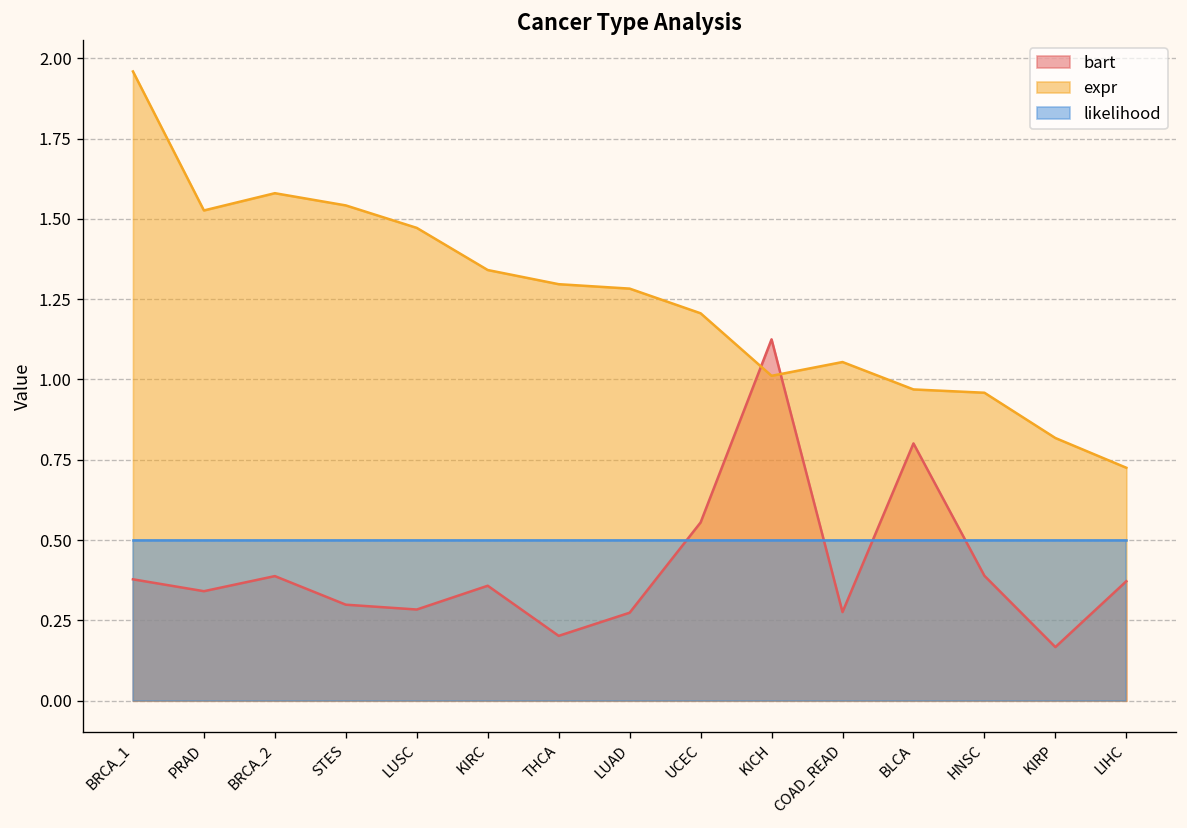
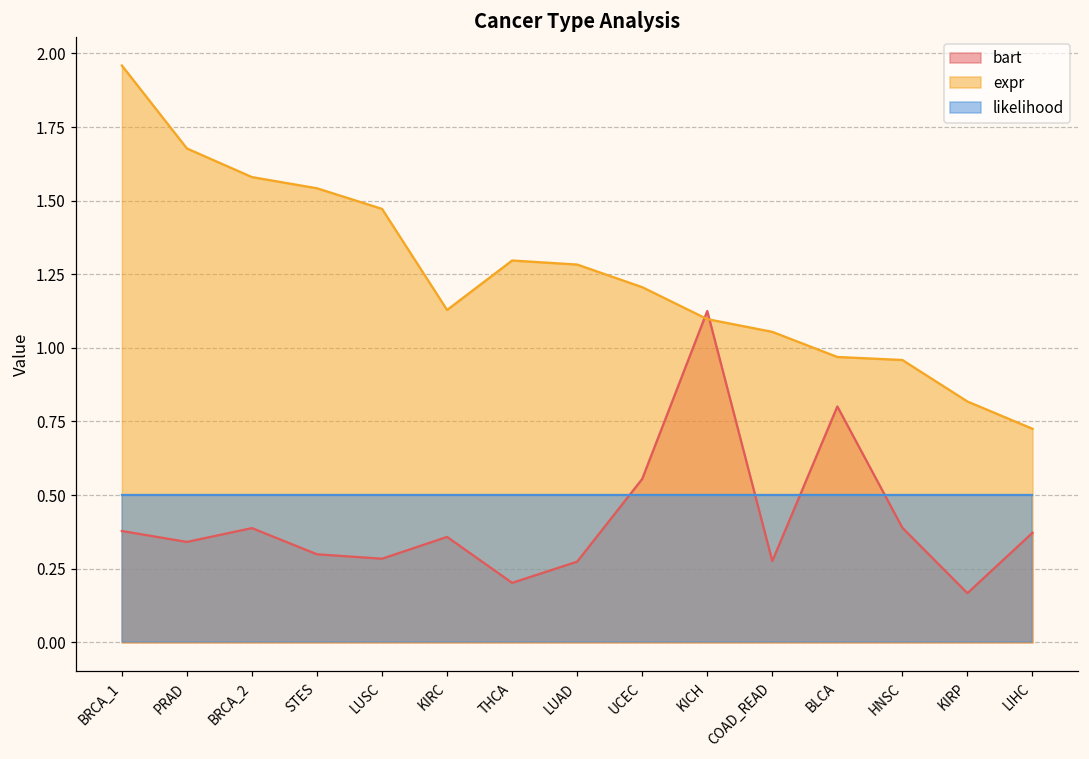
  {
    "bart": {
      "BRCA_1": 0.38,
      "PRAD": 0.34,
      "BRCA_2": 0.39,
      "STES": 0.30,
      "LUSC": 0.28,
      "KIRC": 0.36,
      "THCA": 0.20,
      "LUAD": 0.27,
      "UCEC": 0.56,
      "KICH": 1.13,
      "COAD_READ": 0.28,
      "BLCA": 0.80,
      "HNSC": 0.39,
      "KIRP": 0.17,
      "LIHC": 0.37
    },
    "expr": {
      "BRCA_1": 1.96,
-     "PRAD": 1.53,
+     "PRAD": 1.68,
      "BRCA_2": 1.58,
      "STES": 1.54,
      "LUSC": 1.47,
-     "KIRC": 1.34,
+     "KIRC": 1.13,
      "THCA": 1.30,
      "LUAD": 1.28,
      "UCEC": 1.21,
-     "KICH": 1.01,
+     "KICH": 1.10,
      "COAD_READ": 1.05,
      "BLCA": 0.97,
      "HNSC": 0.96,
      "KIRP": 0.82,
      "LIHC": 0.73
    },
    "likelihood": {
      "BRCA_1": 0.50,
      "PRAD": 0.50,
      "BRCA_2": 0.50,
      "STES": 0.50,
      "LUSC": 0.50,
      "KIRC": 0.50,
      "THCA": 0.50,
      "LUAD": 0.50,
      "UCEC": 0.50,
      "KICH": 0.50,
      "COAD_READ": 0.50,
      "BLCA": 0.50,
      "HNSC": 0.50,
      "KIRP": 0.50,
      "LIHC": 0.50
    }
  }
